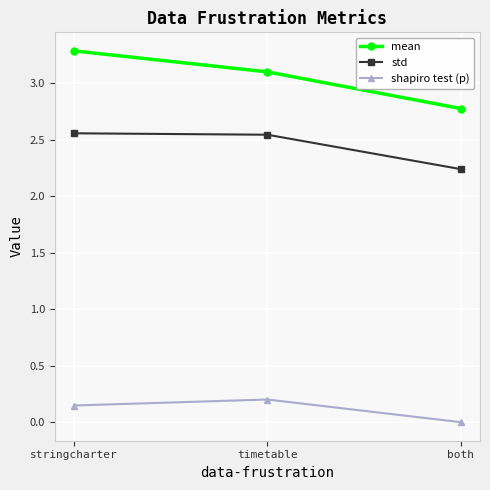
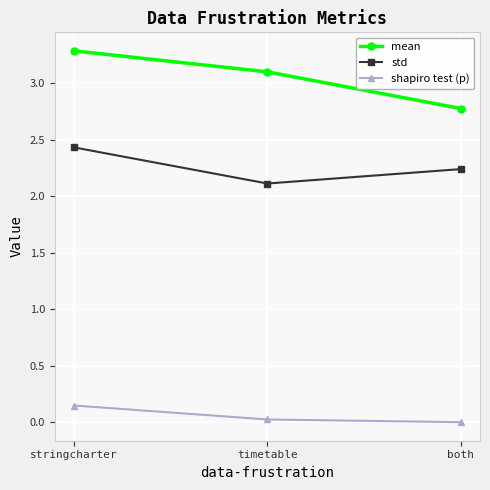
  {
    "mean": {
      "stringcharter": 3.29,
      "timetable": 3.10,
      "both": 2.78
    },
    "std": {
-     "stringcharter": 2.56,
-     "timetable": 2.54,
+     "stringcharter": 2.43,
+     "timetable": 2.11,
      "both": 2.24
    },
    "shapiro test (p)": {
      "stringcharter": 0.15,
-     "timetable": 0.20,
+     "timetable": 0.02,
      "both": 0.00
    }
  }
